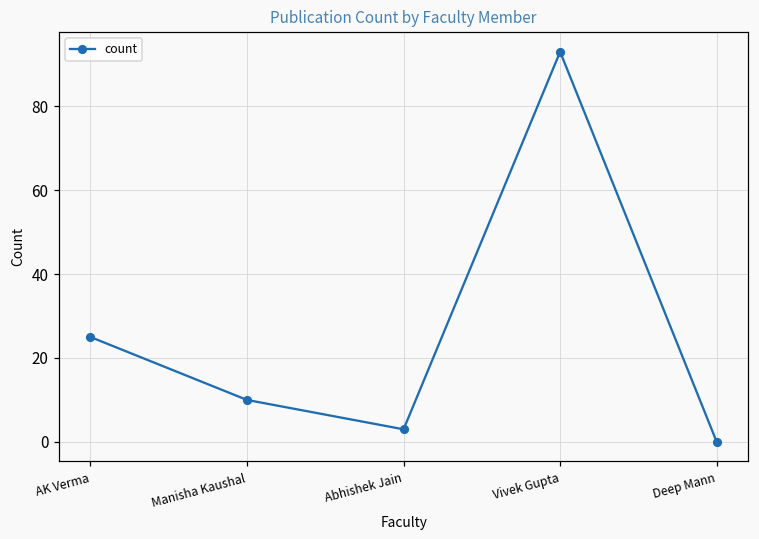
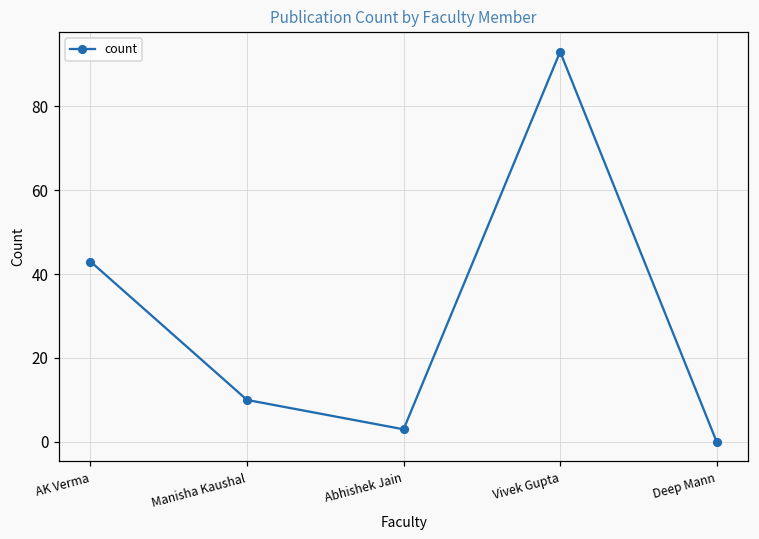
  {
-   "AK Verma": 25,
+   "AK Verma": 43,
    "Manisha Kaushal": 10,
    "Abhishek Jain": 3,
    "Vivek Gupta": 93,
    "Deep Mann": 0
  }
